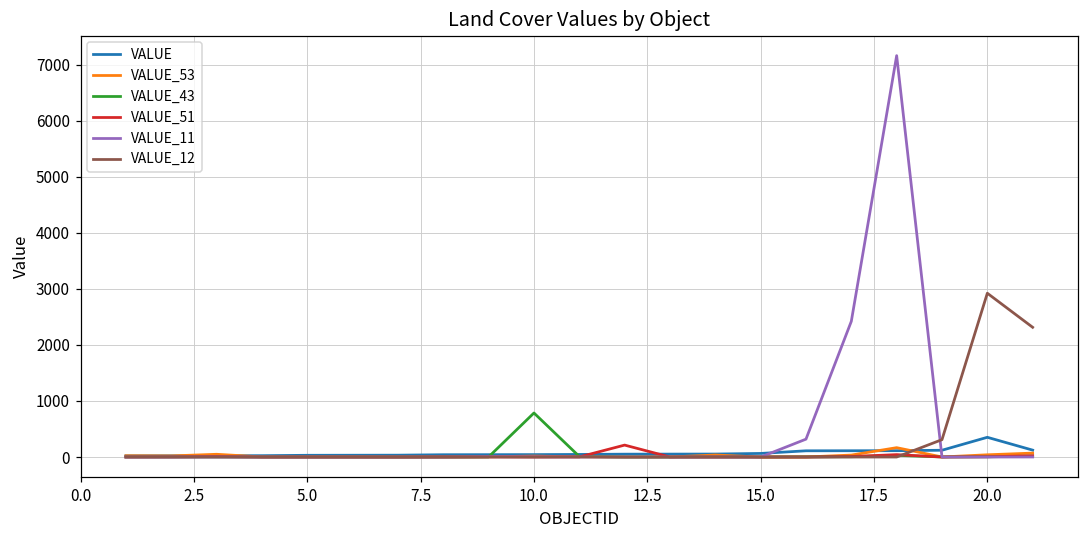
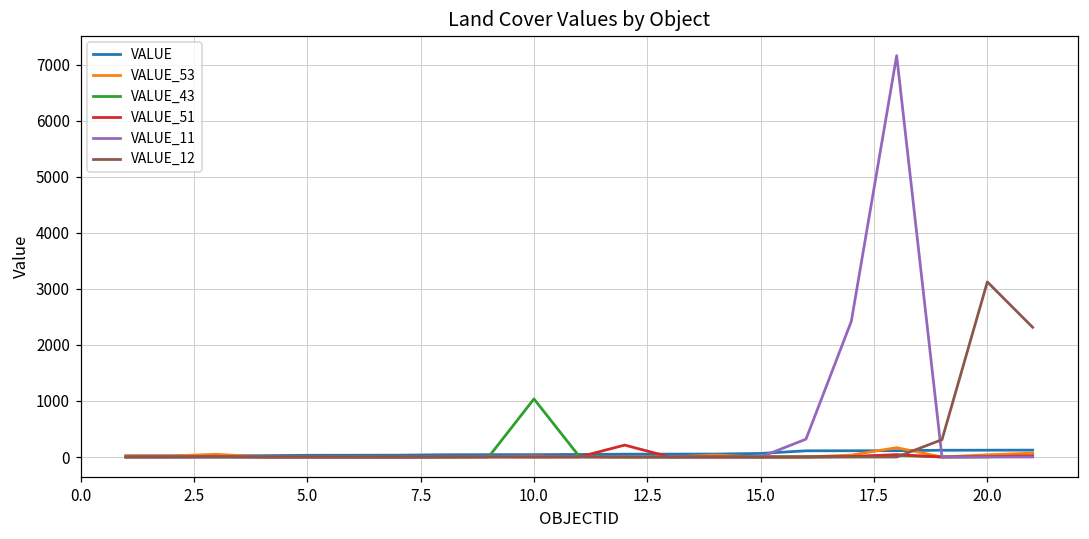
  {
    "VALUE": {
      "15.0": 100,
-     "20.0": 400
+     "20.0": 100
    },
    "VALUE_43": {
-     "10.0": 800
+     "10.0": 1000
    },
    "VALUE_12": {
-     "20.0": 2900
+     "20.0": 3100
    }
  }
